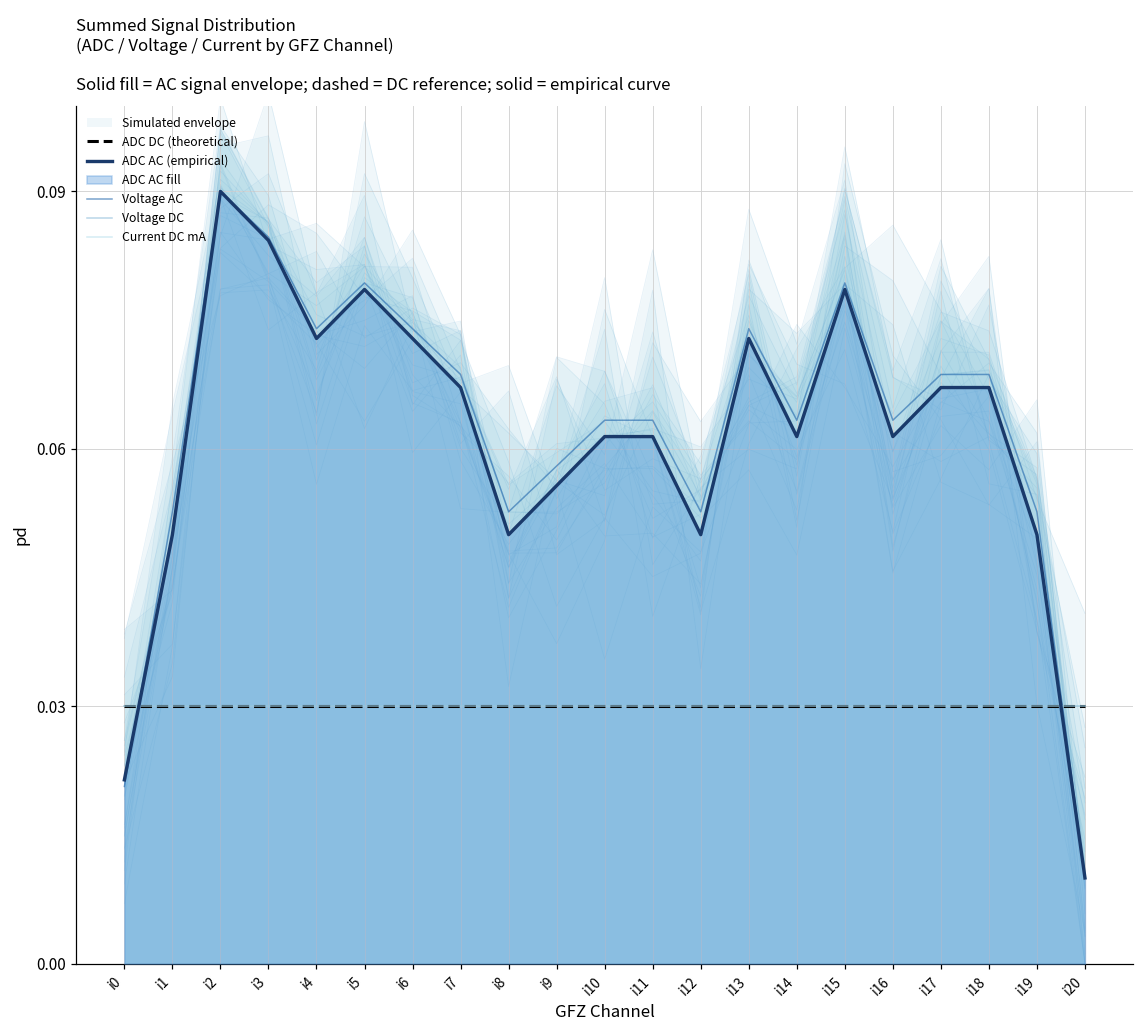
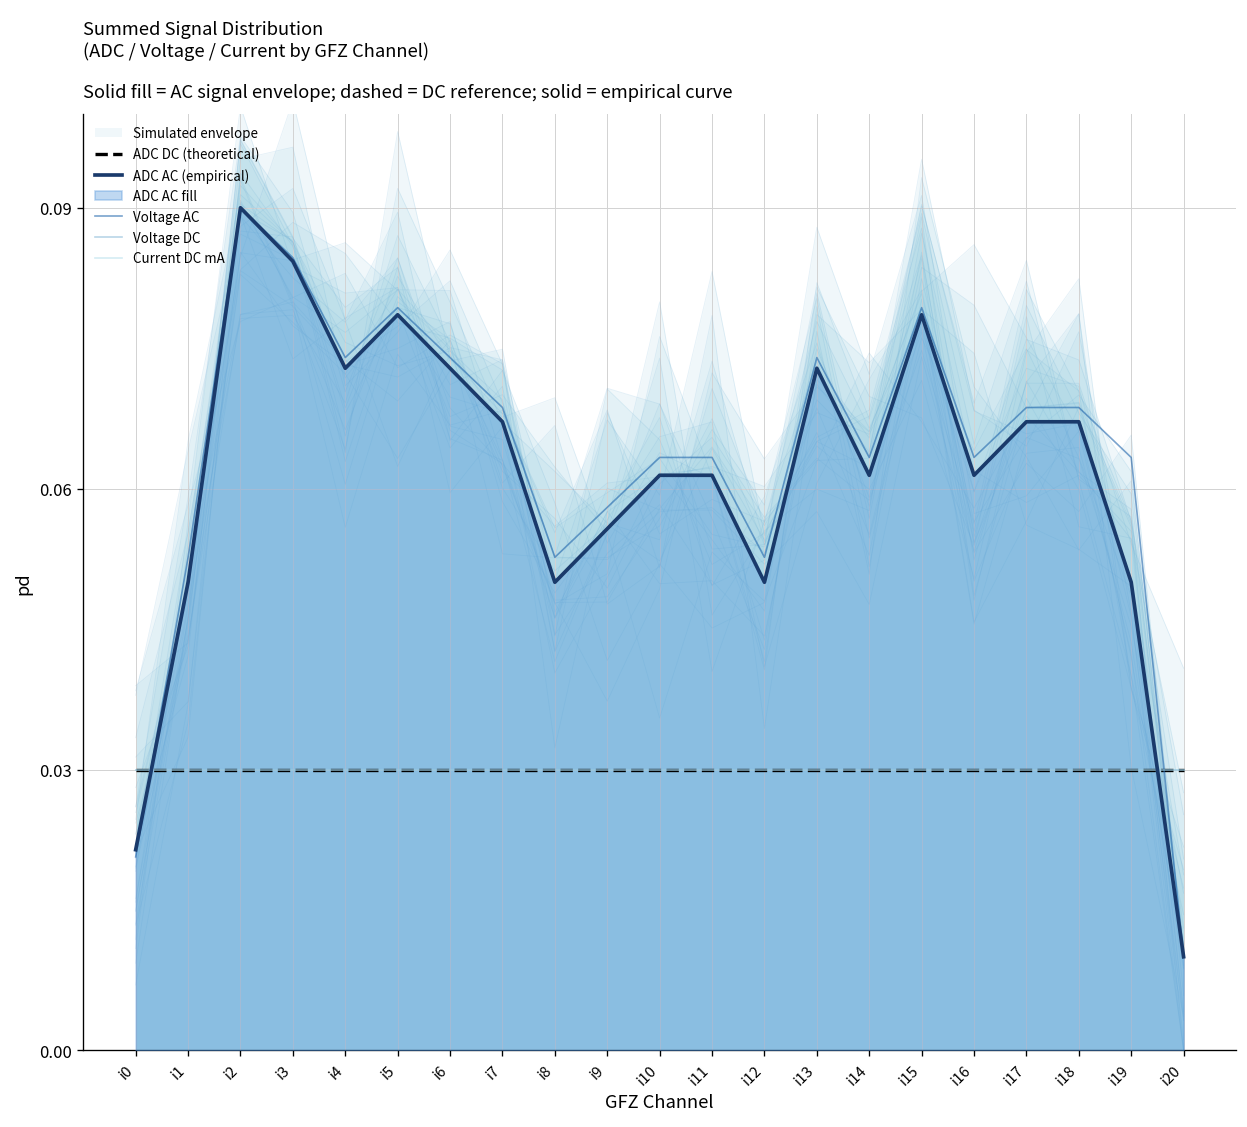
  {
    "Voltage AC": {
      "i9": 0.058,
      "i11": 0.063,
      "i13": 0.074,
      "i16": 0.063,
-     "i19": 0.053
+     "i19": 0.063
    }
  }
